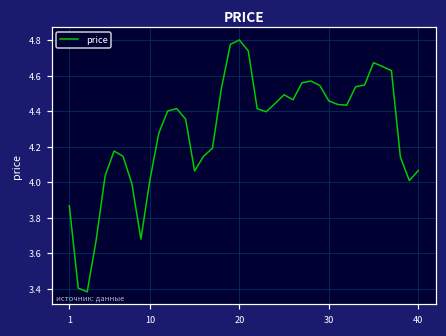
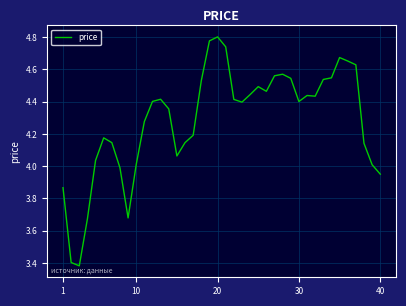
  {
    "1": 3.87,
    "10": 4.01,
    "20": 4.80,
-   "30": 4.46,
-   "40": 4.07
+   "30": 4.40,
+   "40": 3.95
  }
